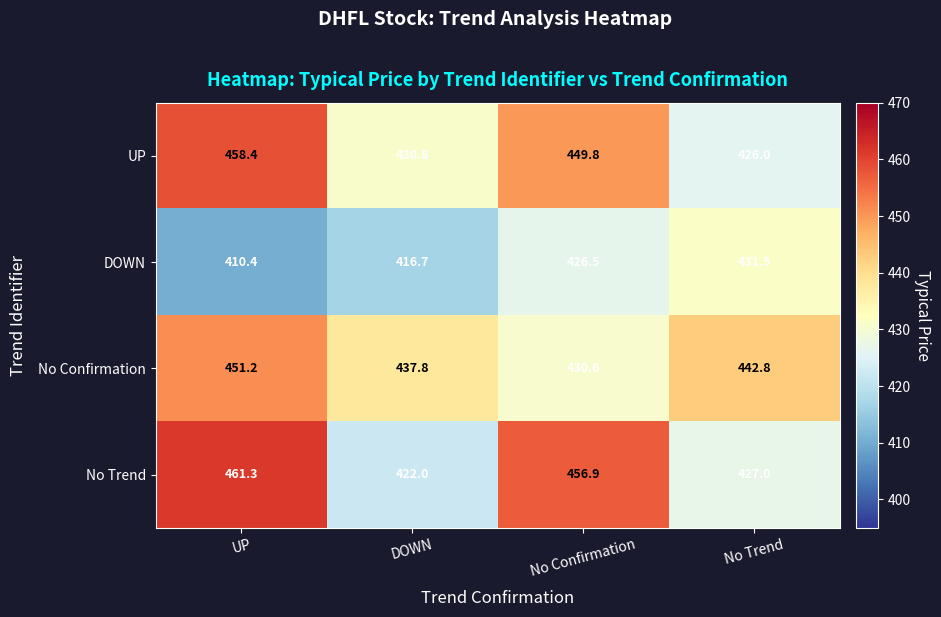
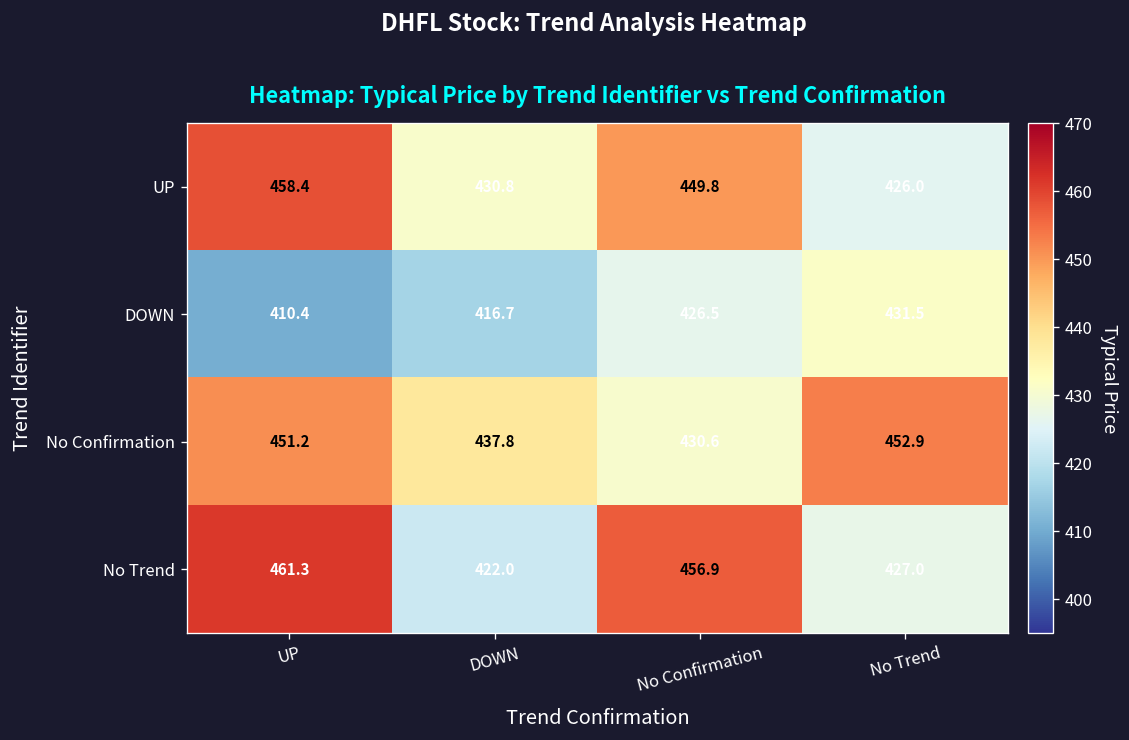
  {
    "UP": {
      "UP": 458.4,
      "DOWN": 430.8,
      "No Confirmation": 449.8
    },
    "DOWN": {
      "UP": 410.4,
      "DOWN": 416.7,
      "No Trend": 431.5
    },
    "No Confirmation": {
      "UP": 451.2,
      "DOWN": 437.8,
      "No Confirmation": 430.6,
-     "No Trend": 442.8
+     "No Trend": 452.9
    },
    "No Trend": {
      "UP": 461.3,
      "DOWN": 422.0,
      "No Confirmation": 456.9
    }
  }
